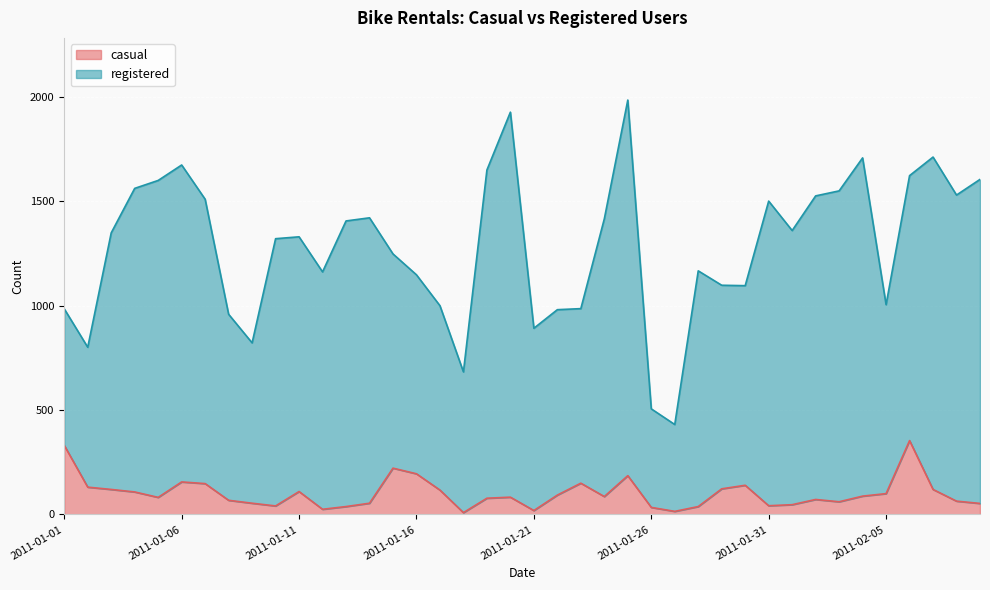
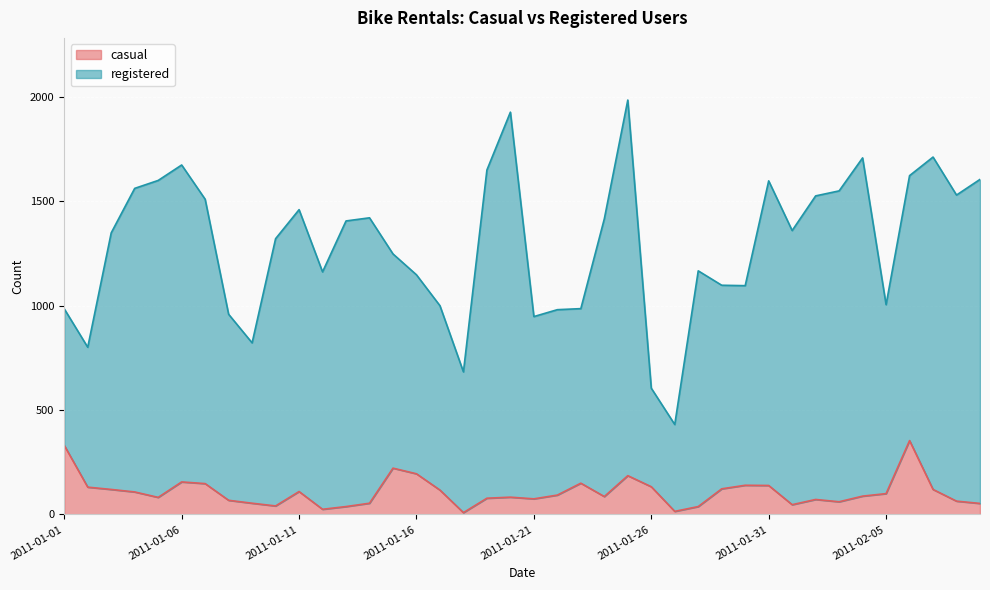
  {
    "casual": {
      "2011-01-01": 330,
      "2011-01-06": 160,
      "2011-01-11": 110,
      "2011-01-16": 200,
-     "2011-01-21": 20,
-     "2011-01-26": 30,
-     "2011-01-31": 40,
+     "2011-01-21": 80,
+     "2011-01-26": 130,
+     "2011-01-31": 140,
      "2011-02-05": 100
    },
    "registered": {
      "2011-01-01": 650,
      "2011-01-06": 1520,
-     "2011-01-11": 1220,
+     "2011-01-11": 1350,
      "2011-01-16": 950,
      "2011-01-21": 870,
      "2011-01-26": 470,
      "2011-01-31": 1460,
      "2011-02-05": 910
    }
  }
